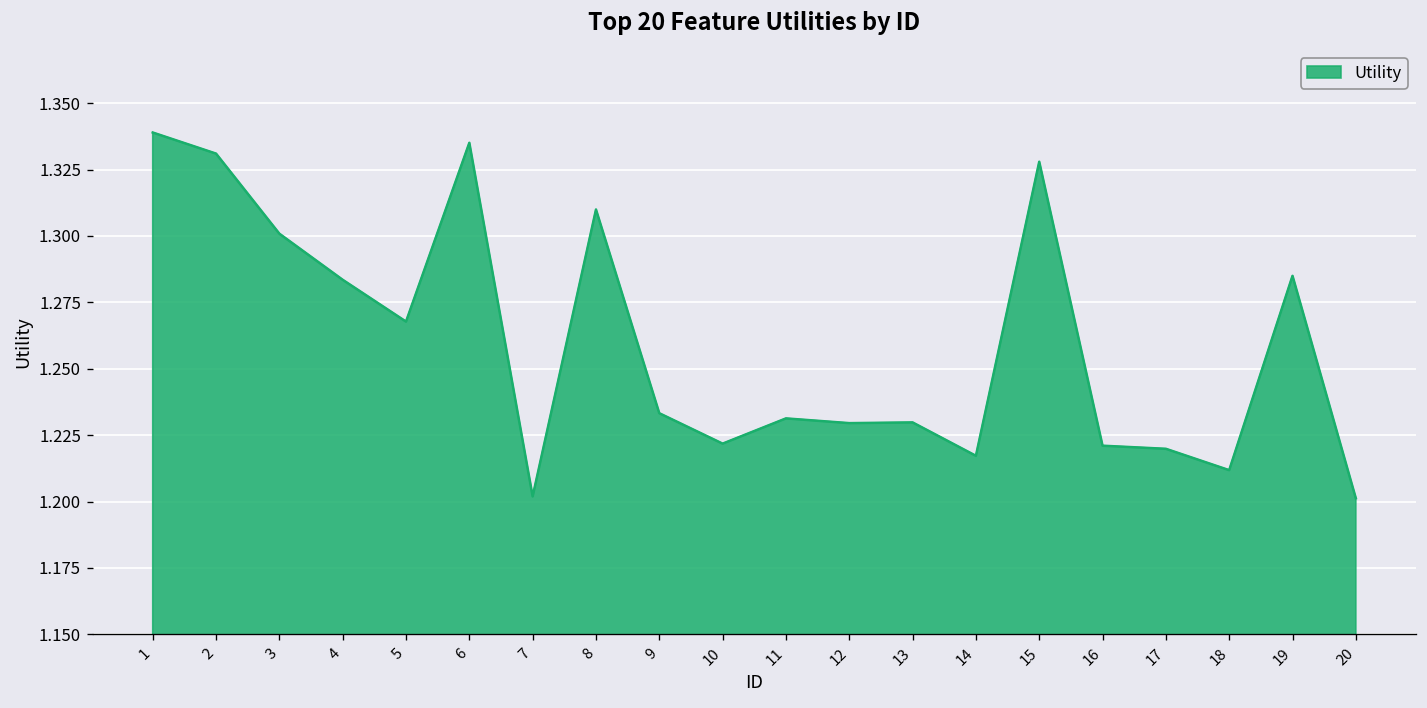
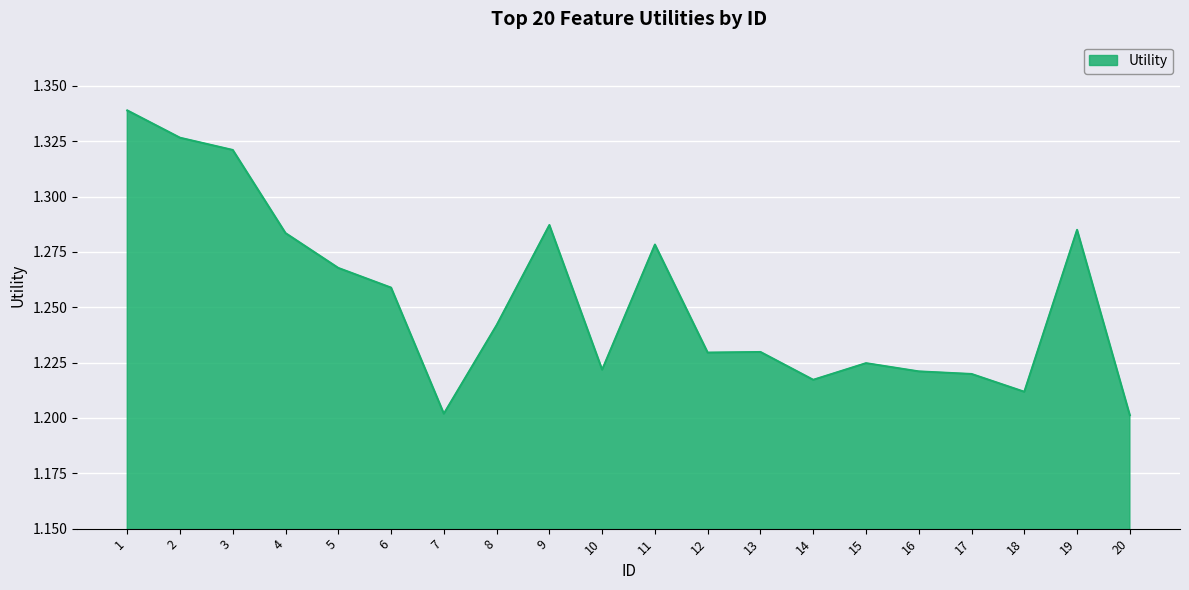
  {
    "1": 1.339,
-   "2": 1.331,
-   "3": 1.301,
+   "2": 1.327,
+   "3": 1.321,
    "4": 1.283,
    "5": 1.268,
-   "6": 1.335,
+   "6": 1.259,
    "7": 1.202,
-   "8": 1.310,
-   "9": 1.233,
+   "8": 1.242,
+   "9": 1.287,
    "10": 1.222,
-   "11": 1.231,
+   "11": 1.278,
    "12": 1.230,
    "13": 1.230,
    "14": 1.217,
-   "15": 1.328,
+   "15": 1.225,
    "16": 1.221,
    "17": 1.220,
    "18": 1.212,
    "19": 1.285,
    "20": 1.201
  }
